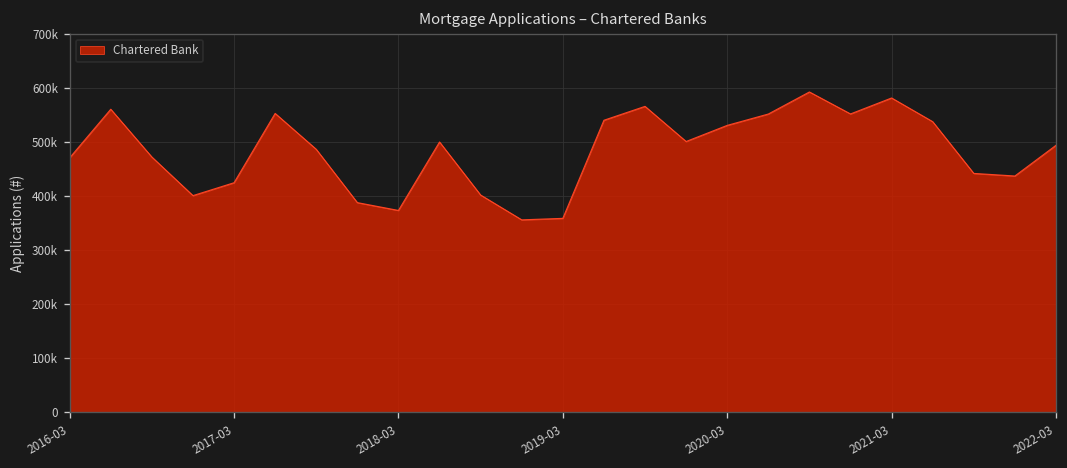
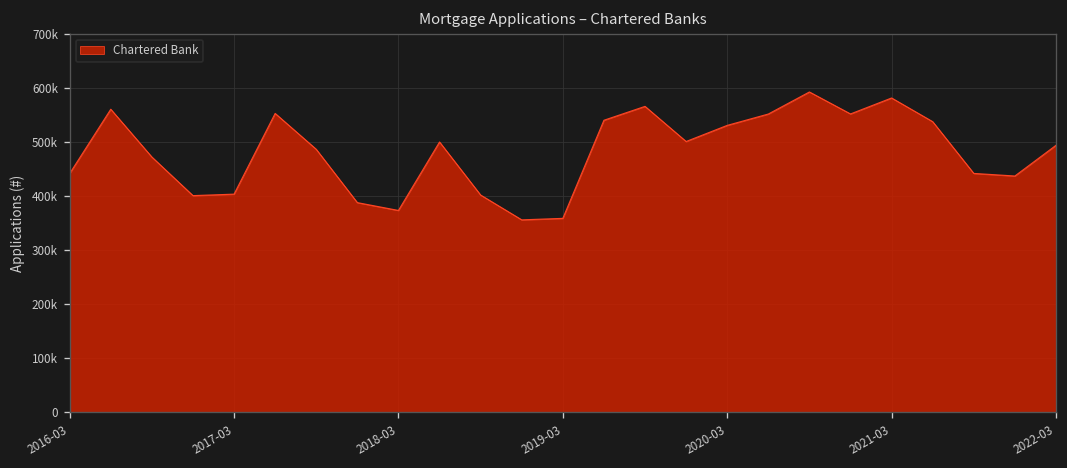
  {
-   "2016-03": 470000,
-   "2017-03": 420000,
+   "2016-03": 440000,
+   "2017-03": 400000,
    "2018-03": 370000,
    "2019-03": 360000,
    "2020-03": 530000,
    "2021-03": 580000,
    "2022-03": 490000
  }
